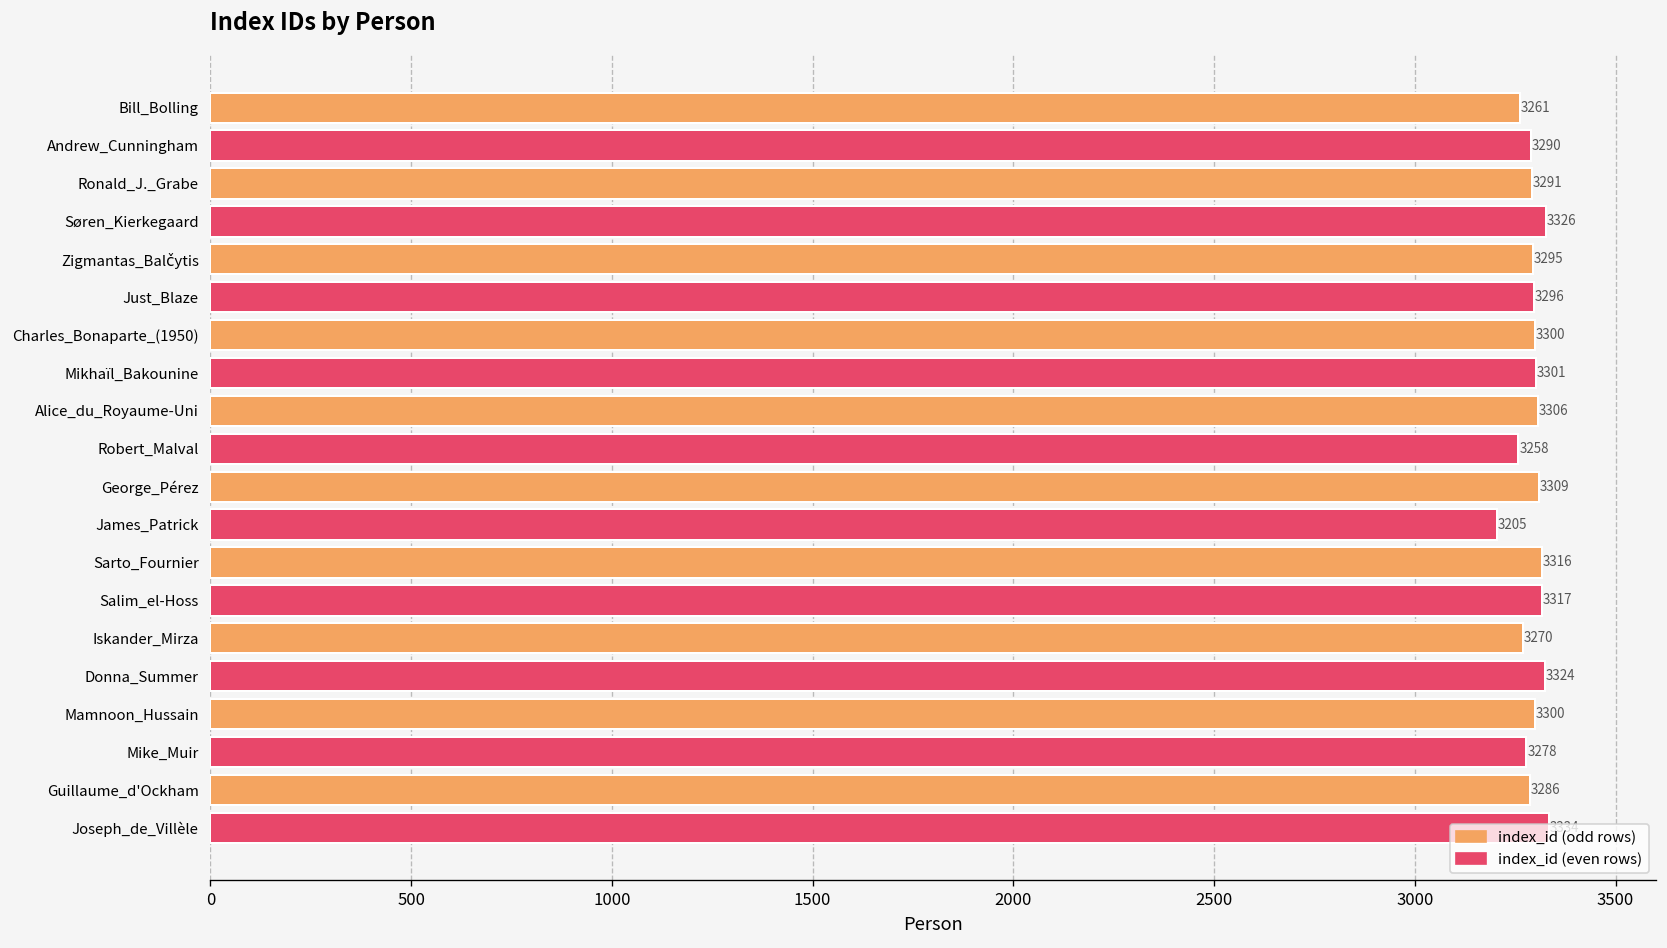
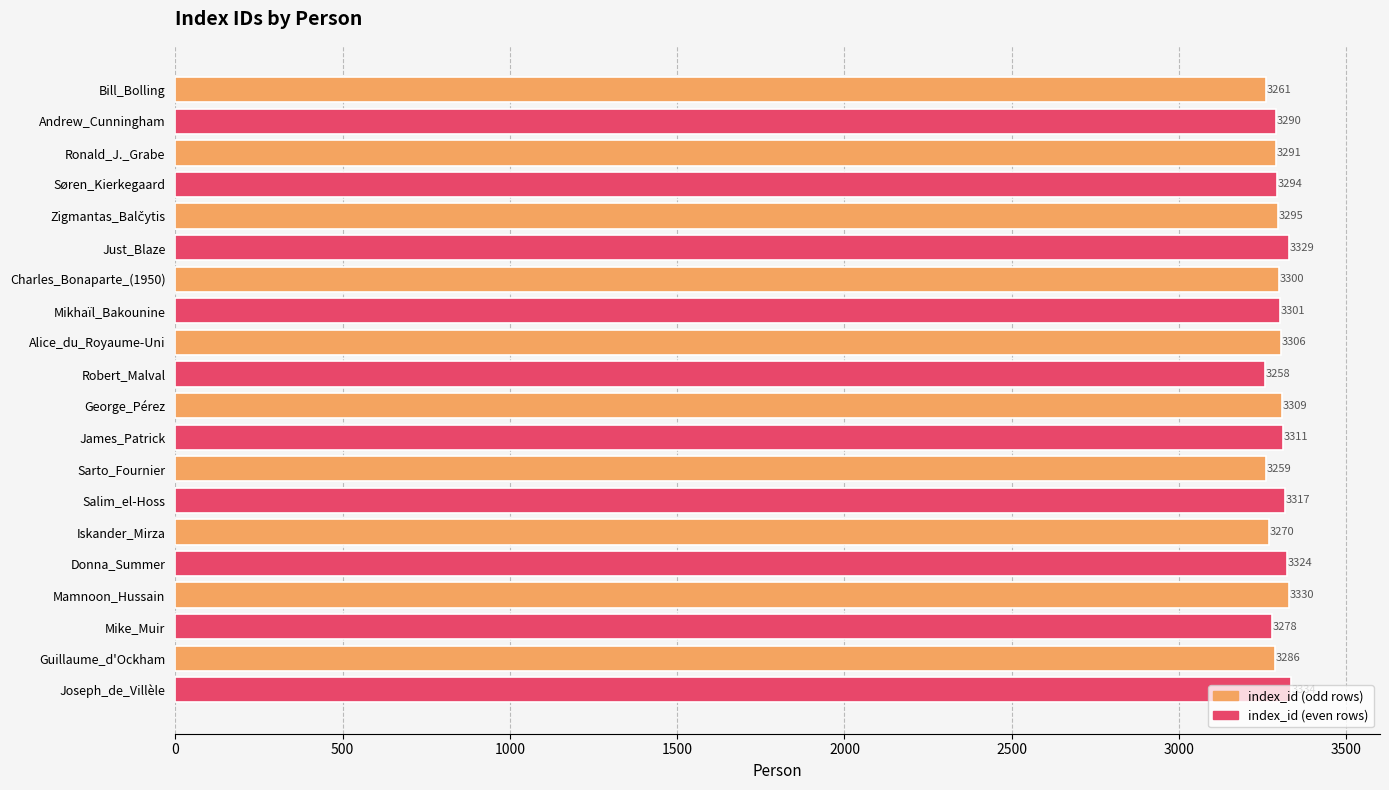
  {
    "Bill_Bolling": 3261,
    "Andrew_Cunningham": 3290,
    "Ronald_J._Grabe": 3291,
-   "Søren_Kierkegaard": 3326,
+   "Søren_Kierkegaard": 3294,
    "Zigmantas_Balčytis": 3295,
-   "Just_Blaze": 3296,
+   "Just_Blaze": 3329,
    "Charles_Bonaparte_(1950)": 3300,
    "Mikhaïl_Bakounine": 3301,
    "Alice_du_Royaume-Uni": 3306,
    "Robert_Malval": 3258,
    "George_Pérez": 3309,
-   "James_Patrick": 3205,
-   "Sarto_Fournier": 3316,
+   "James_Patrick": 3311,
+   "Sarto_Fournier": 3259,
    "Salim_el-Hoss": 3317,
    "Iskander_Mirza": 3270,
    "Donna_Summer": 3324,
-   "Mamnoon_Hussain": 3300,
+   "Mamnoon_Hussain": 3330,
    "Mike_Muir": 3278,
    "Guillaume_d'Ockham": 3286
  }
